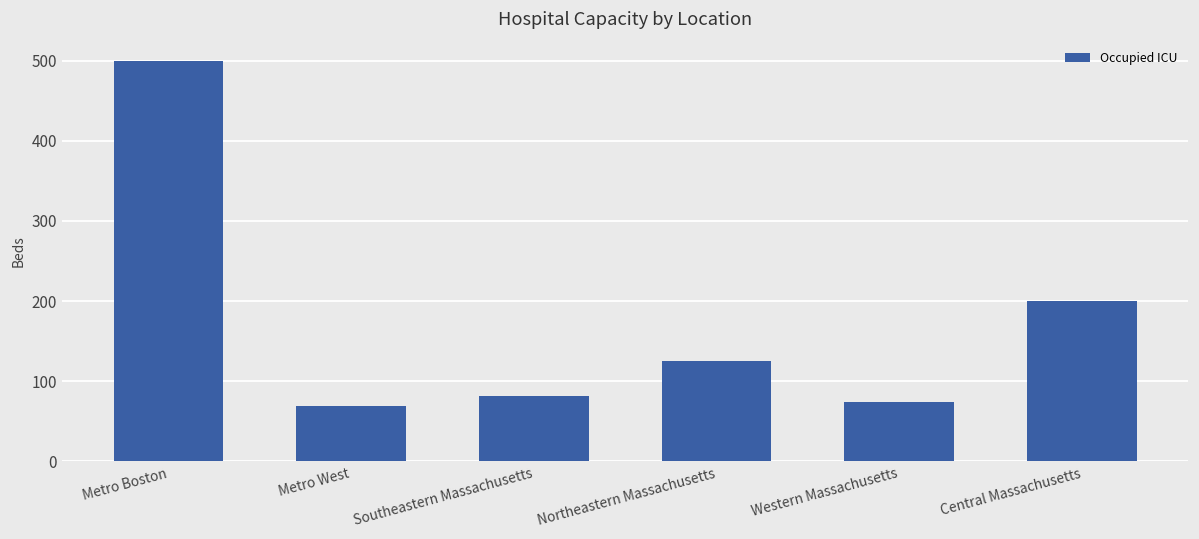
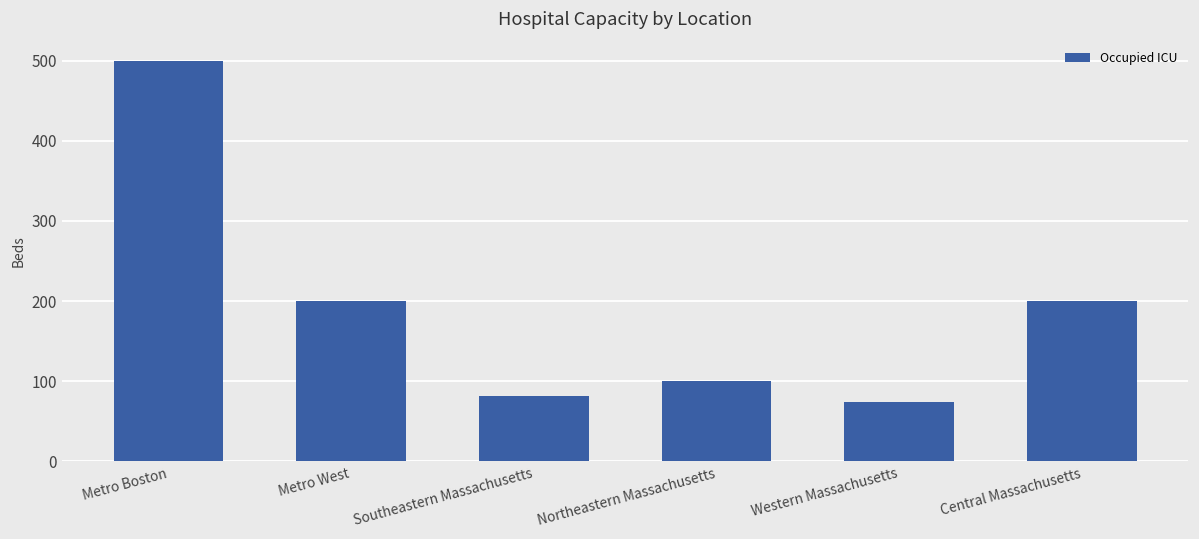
  {
    "Metro Boston": 500,
-   "Metro West": 70,
+   "Metro West": 200,
    "Southeastern Massachusetts": 80,
-   "Northeastern Massachusetts": 130,
+   "Northeastern Massachusetts": 100,
    "Western Massachusetts": 70,
    "Central Massachusetts": 200
  }
